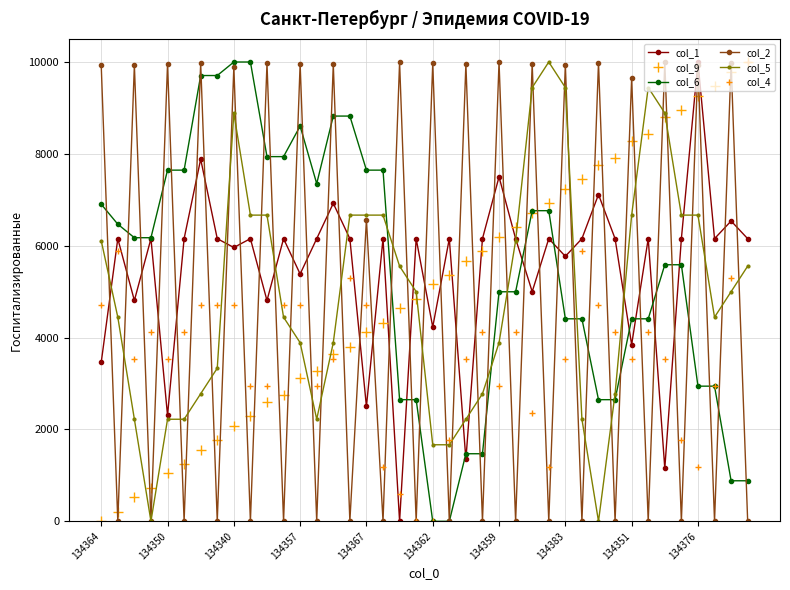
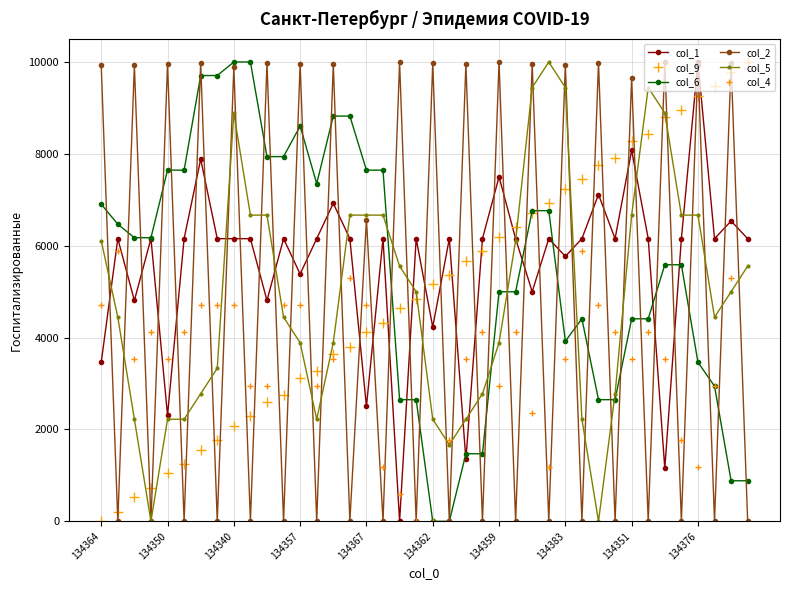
  {
    "col_1": {
      "134364": 3500,
      "134350": 2300,
-     "134340": 6000,
+     "134340": 6200,
      "134357": 5400,
      "134367": 2500,
      "134362": 4200,
      "134359": 7500,
      "134383": 5800,
-     "134351": 3800
+     "134351": 8100
    },
    "col_6": {
      "134364": 6900,
      "134350": 7600,
      "134340": 10000,
      "134357": 8600,
      "134367": 7600,
      "134359": 5000,
-     "134383": 4400,
+     "134383": 3900,
      "134351": 4400,
-     "134376": 2900
+     "134376": 3500
    },
    "col_2": {
      "134364": 9900,
      "134350": 10000,
      "134340": 9900,
      "134357": 10000,
      "134367": 6600,
      "134362": 10000,
      "134359": 10000,
      "134383": 9900,
      "134351": 9600
    },
    "col_5": {
      "134364": 6100,
      "134350": 2200,
      "134340": 8900,
      "134357": 3900,
      "134367": 6700,
-     "134362": 1700,
+     "134362": 2200,
      "134359": 3900,
      "134383": 9400,
      "134351": 6700,
      "134376": 6700
    }
  }
